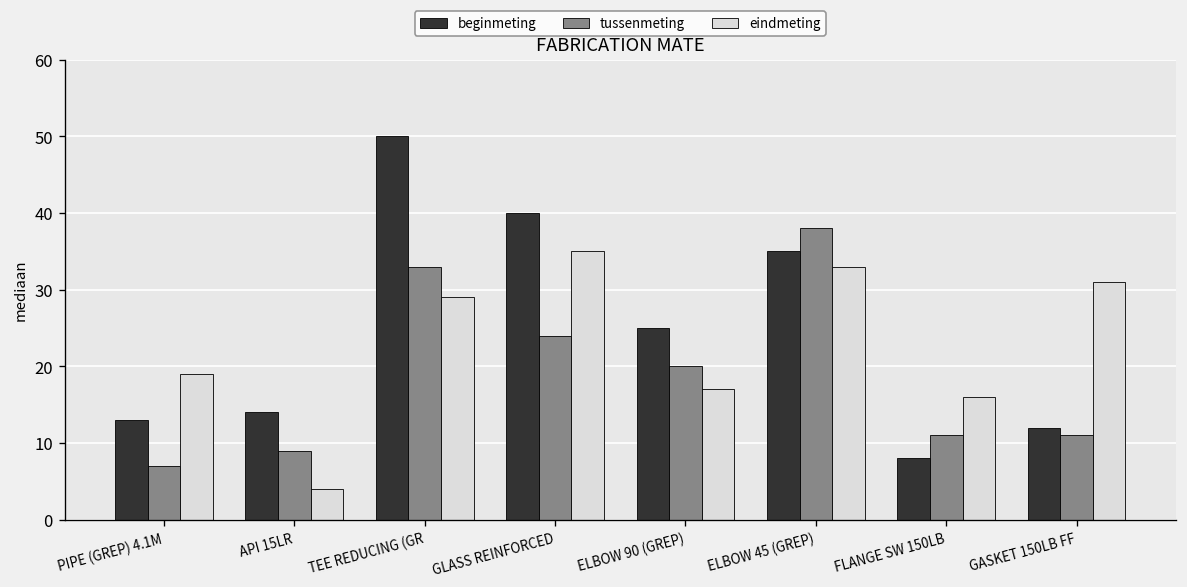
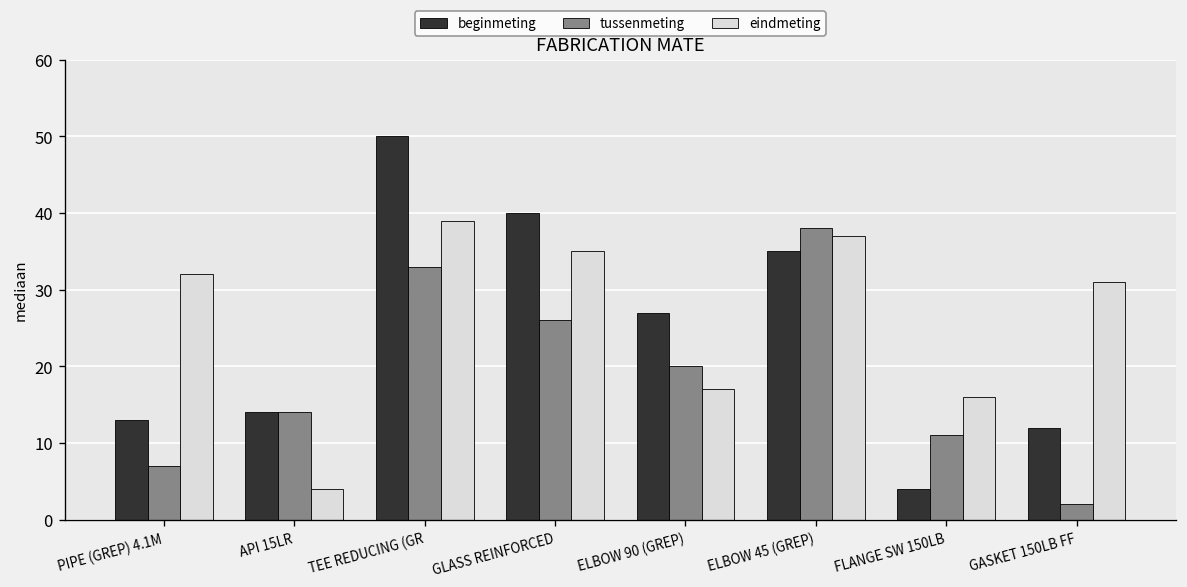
  {
    "beginmeting": {
      "PIPE (GREP) 4.1M": 13,
      "API 15LR": 14,
      "TEE REDUCING (GR": 50,
      "GLASS REINFORCED": 40,
-     "ELBOW 90 (GREP)": 25,
+     "ELBOW 90 (GREP)": 27,
      "ELBOW 45 (GREP)": 35,
-     "FLANGE SW 150LB": 8,
+     "FLANGE SW 150LB": 4,
      "GASKET 150LB FF": 12
    },
    "tussenmeting": {
      "PIPE (GREP) 4.1M": 7,
-     "API 15LR": 9,
+     "API 15LR": 14,
      "TEE REDUCING (GR": 33,
-     "GLASS REINFORCED": 24,
+     "GLASS REINFORCED": 26,
      "ELBOW 90 (GREP)": 20,
      "ELBOW 45 (GREP)": 38,
      "FLANGE SW 150LB": 11,
-     "GASKET 150LB FF": 11
+     "GASKET 150LB FF": 2
    },
    "eindmeting": {
-     "PIPE (GREP) 4.1M": 19,
+     "PIPE (GREP) 4.1M": 32,
      "API 15LR": 4,
-     "TEE REDUCING (GR": 29,
+     "TEE REDUCING (GR": 39,
      "GLASS REINFORCED": 35,
      "ELBOW 90 (GREP)": 17,
-     "ELBOW 45 (GREP)": 33,
+     "ELBOW 45 (GREP)": 37,
      "FLANGE SW 150LB": 16,
      "GASKET 150LB FF": 31
    }
  }
